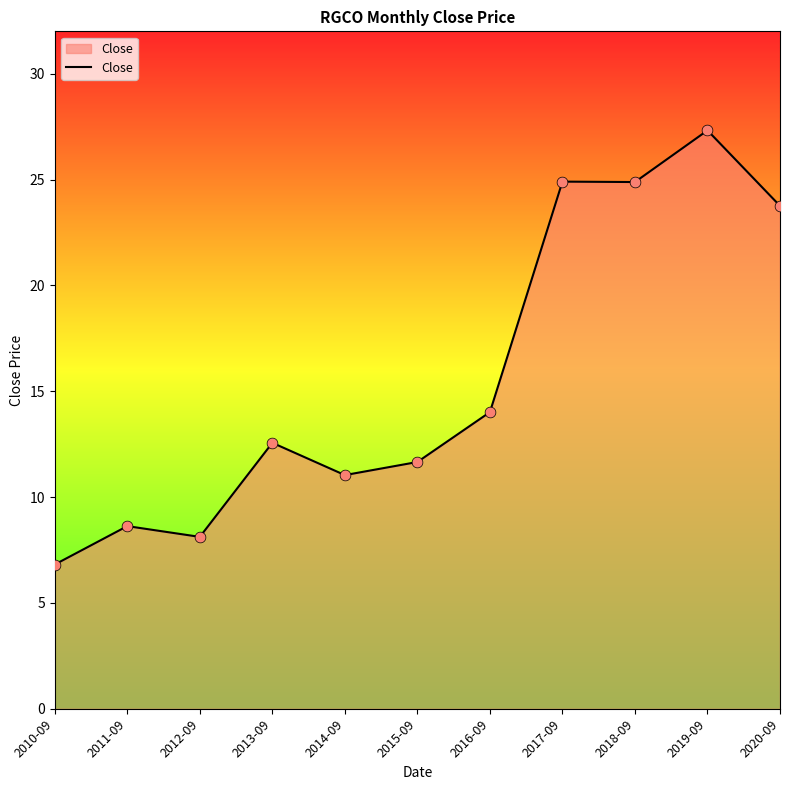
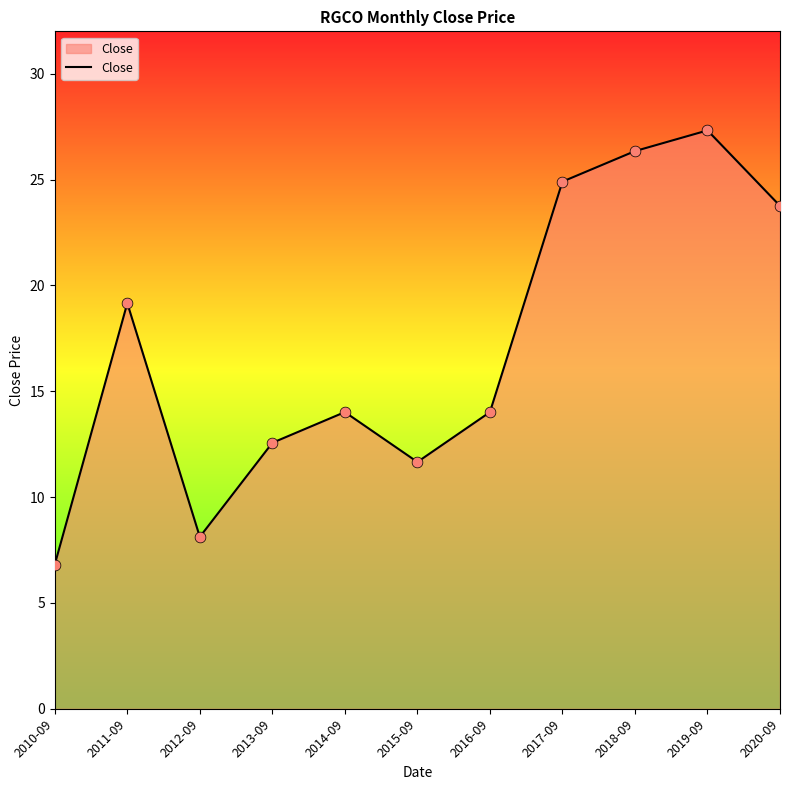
  {
    "2010-09": 6.8,
-   "2011-09": 8.6,
+   "2011-09": 19.2,
    "2012-09": 8.1,
    "2013-09": 12.6,
-   "2014-09": 11.0,
+   "2014-09": 14.0,
    "2015-09": 11.7,
    "2016-09": 14.0,
    "2017-09": 24.9,
-   "2018-09": 24.9,
+   "2018-09": 26.3,
    "2019-09": 27.3,
    "2020-09": 23.8
  }
